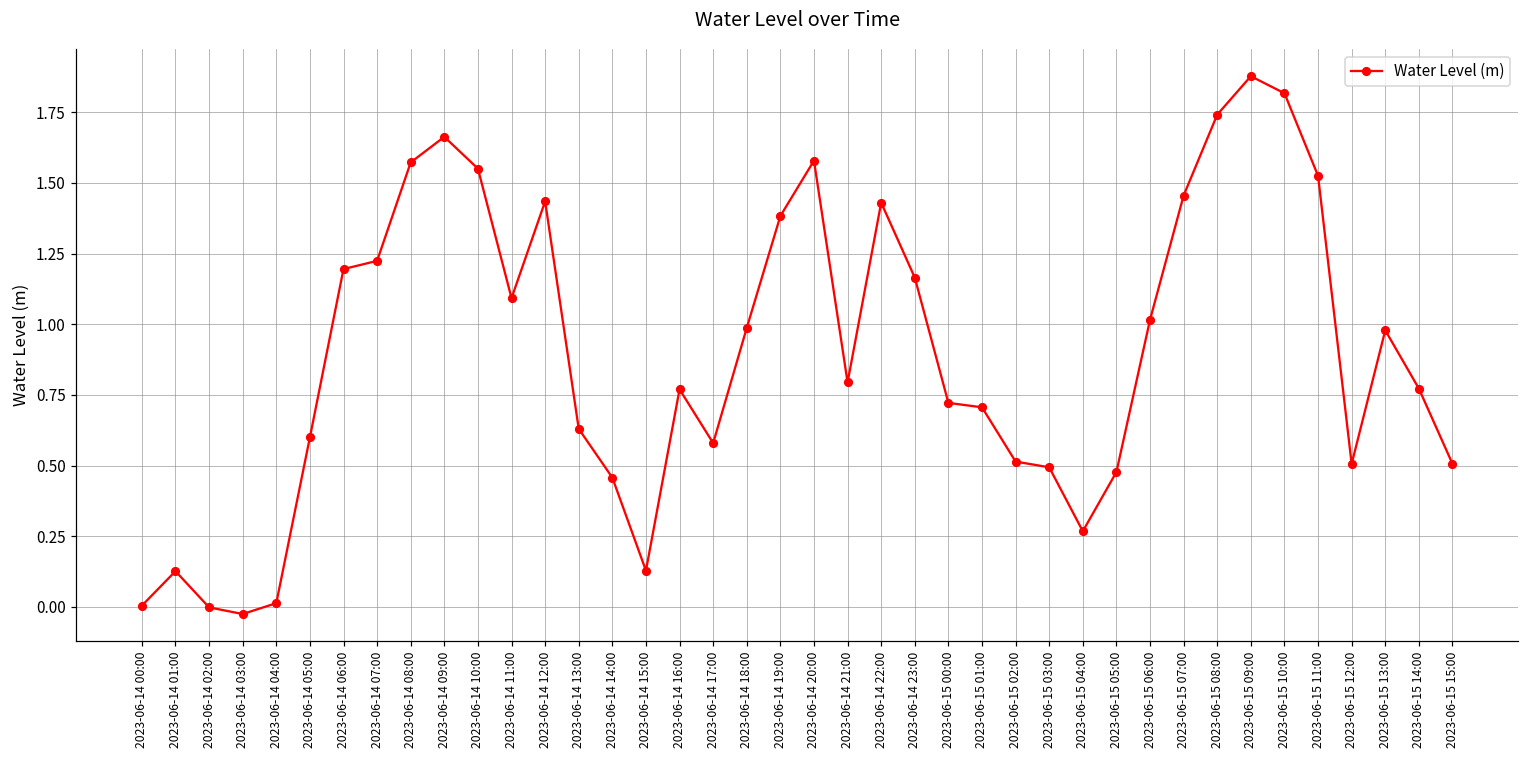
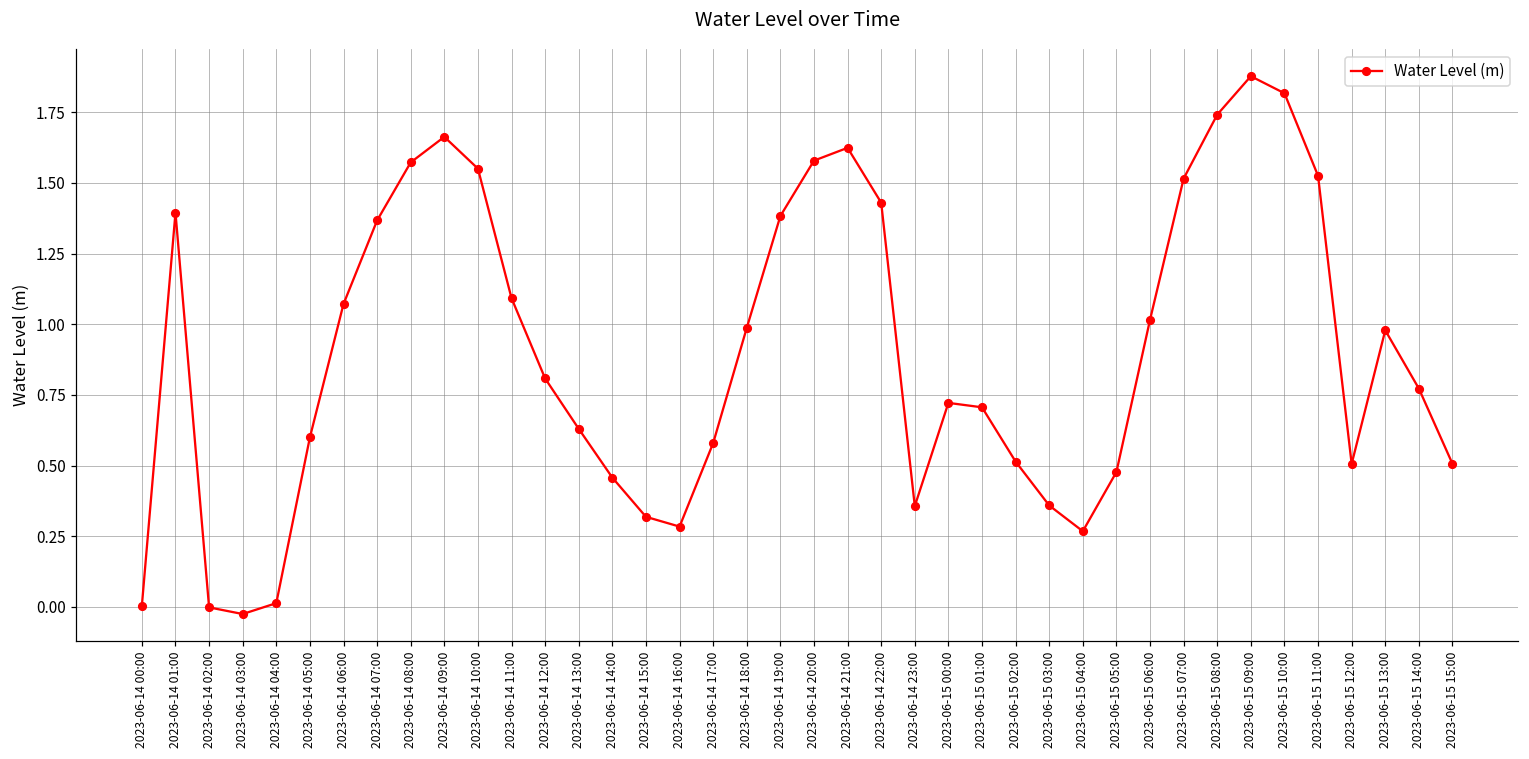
  {
    "2023-06-14 00:00": 0.00,
-   "2023-06-14 01:00": 0.13,
+   "2023-06-14 01:00": 1.40,
    "2023-06-14 02:00": 0.00,
    "2023-06-14 03:00": -0.02,
    "2023-06-14 04:00": 0.01,
    "2023-06-14 05:00": 0.60,
-   "2023-06-14 06:00": 1.20,
-   "2023-06-14 07:00": 1.22,
+   "2023-06-14 06:00": 1.07,
+   "2023-06-14 07:00": 1.37,
    "2023-06-14 08:00": 1.57,
    "2023-06-14 09:00": 1.66,
    "2023-06-14 10:00": 1.55,
    "2023-06-14 11:00": 1.09,
-   "2023-06-14 12:00": 1.44,
+   "2023-06-14 12:00": 0.81,
    "2023-06-14 13:00": 0.63,
    "2023-06-14 14:00": 0.46,
-   "2023-06-14 15:00": 0.13,
-   "2023-06-14 16:00": 0.77,
+   "2023-06-14 15:00": 0.32,
+   "2023-06-14 16:00": 0.28,
    "2023-06-14 17:00": 0.58,
    "2023-06-14 18:00": 0.99,
    "2023-06-14 19:00": 1.38,
    "2023-06-14 20:00": 1.58,
-   "2023-06-14 21:00": 0.79,
+   "2023-06-14 21:00": 1.62,
    "2023-06-14 22:00": 1.43,
-   "2023-06-14 23:00": 1.17,
+   "2023-06-14 23:00": 0.36,
    "2023-06-15 00:00": 0.72,
    "2023-06-15 01:00": 0.71,
    "2023-06-15 02:00": 0.51,
-   "2023-06-15 03:00": 0.49,
+   "2023-06-15 03:00": 0.36,
    "2023-06-15 04:00": 0.27,
    "2023-06-15 05:00": 0.48,
    "2023-06-15 06:00": 1.02,
-   "2023-06-15 07:00": 1.46,
+   "2023-06-15 07:00": 1.52,
    "2023-06-15 08:00": 1.74,
    "2023-06-15 09:00": 1.88,
    "2023-06-15 10:00": 1.82,
    "2023-06-15 11:00": 1.53,
    "2023-06-15 12:00": 0.51,
    "2023-06-15 13:00": 0.98,
    "2023-06-15 14:00": 0.77,
    "2023-06-15 15:00": 0.51
  }
